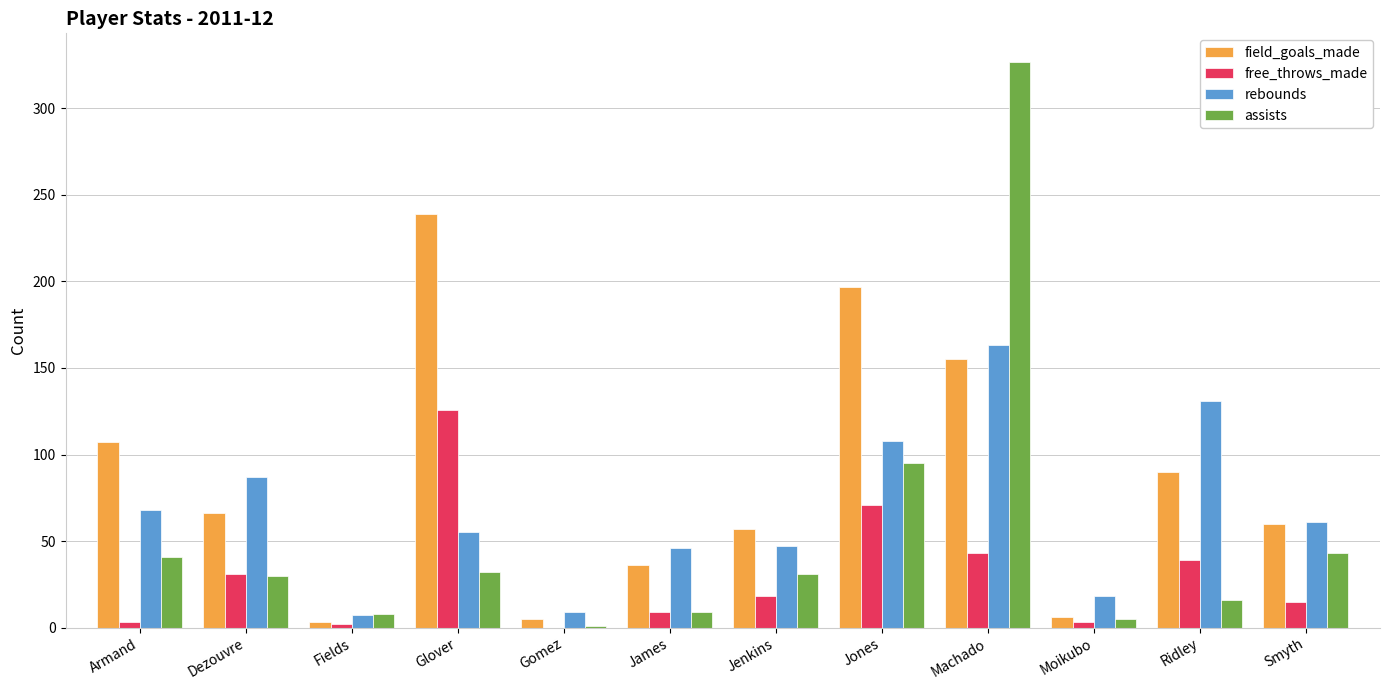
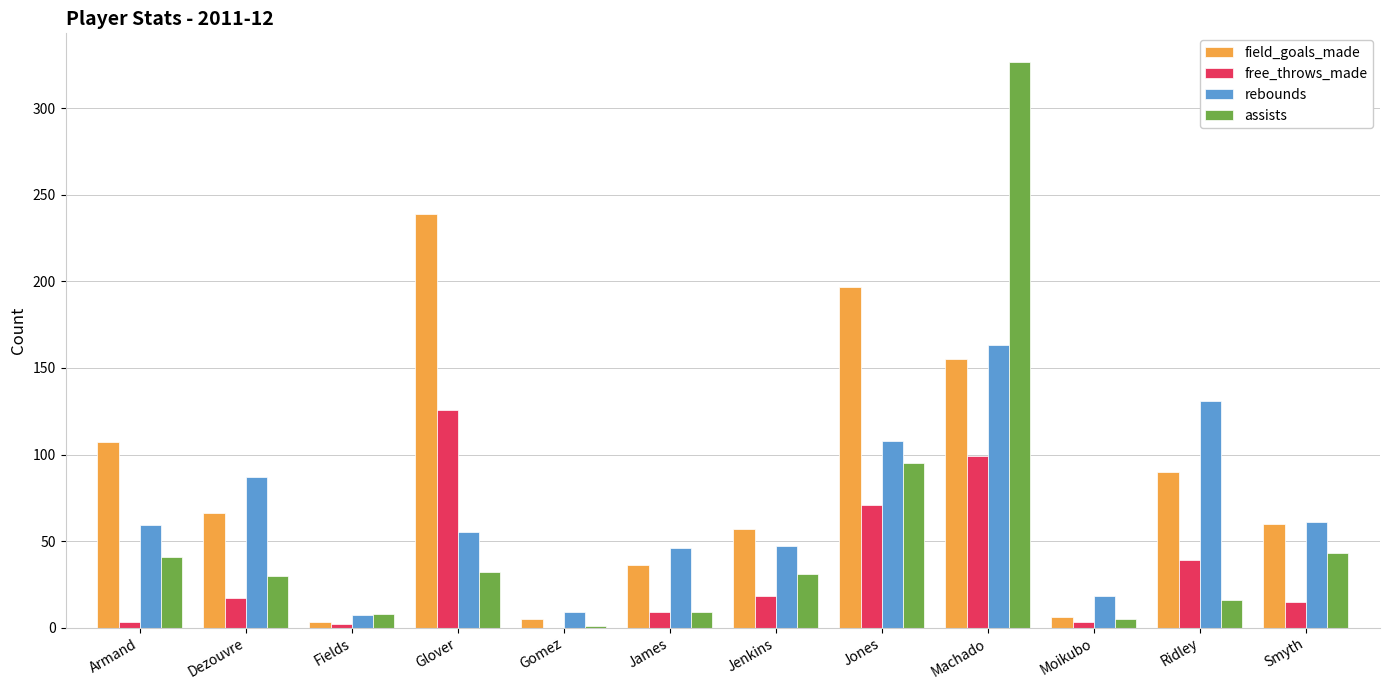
  {
    "field_goals_made": {
      "Armand": 107,
      "Dezouvre": 66,
      "Fields": 3,
      "Glover": 239,
      "Gomez": 5,
      "James": 36,
      "Jenkins": 57,
      "Jones": 197,
      "Machado": 155,
      "Moikubo": 6,
      "Ridley": 90,
      "Smyth": 60
    },
    "free_throws_made": {
      "Armand": 3,
-     "Dezouvre": 31,
+     "Dezouvre": 17,
      "Fields": 2,
      "Glover": 126,
      "Gomez": 0,
      "James": 9,
      "Jenkins": 18,
      "Jones": 71,
-     "Machado": 43,
+     "Machado": 99,
      "Moikubo": 3,
      "Ridley": 39,
      "Smyth": 15
    },
    "rebounds": {
-     "Armand": 68,
+     "Armand": 59,
      "Dezouvre": 87,
      "Fields": 7,
      "Glover": 55,
      "Gomez": 9,
      "James": 46,
      "Jenkins": 47,
      "Jones": 108,
      "Machado": 163,
      "Moikubo": 18,
      "Ridley": 131,
      "Smyth": 61
    },
    "assists": {
      "Armand": 41,
      "Dezouvre": 30,
      "Fields": 8,
      "Glover": 32,
      "James": 9,
      "Jenkins": 31,
      "Jones": 95,
      "Machado": 327,
      "Moikubo": 5,
      "Ridley": 16,
      "Smyth": 43
    }
  }
